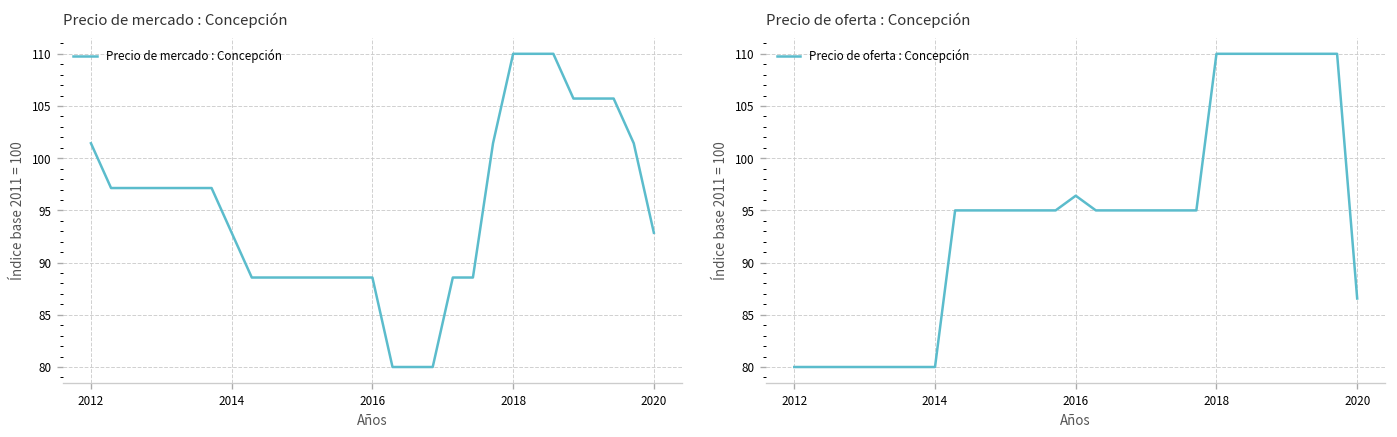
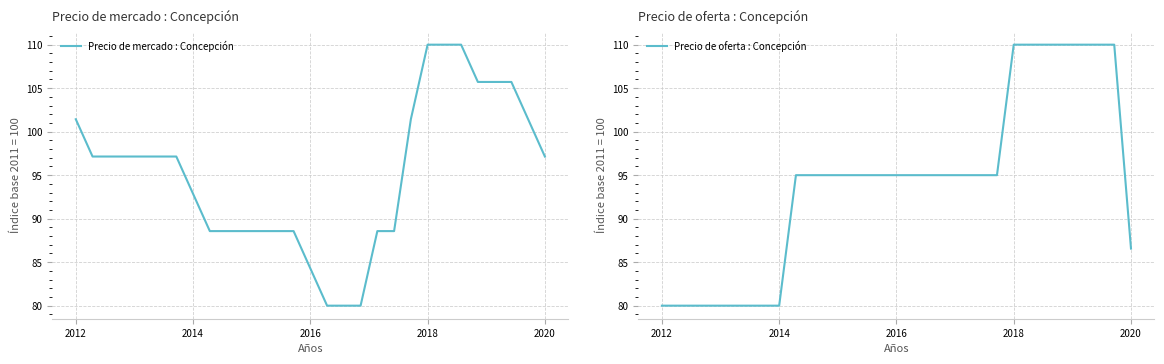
  {
    "Precio de mercado : Concepción": {
      "2012": 101,
      "2014": 93,
-     "2016": 89,
+     "2016": 84,
      "2018": 110,
-     "2020": 93
+     "2020": 97
    },
    "Precio de oferta : Concepción": {
      "2012": 80,
      "2014": 80,
-     "2016": 96,
+     "2016": 95,
      "2018": 110,
      "2020": 87
    }
  }
